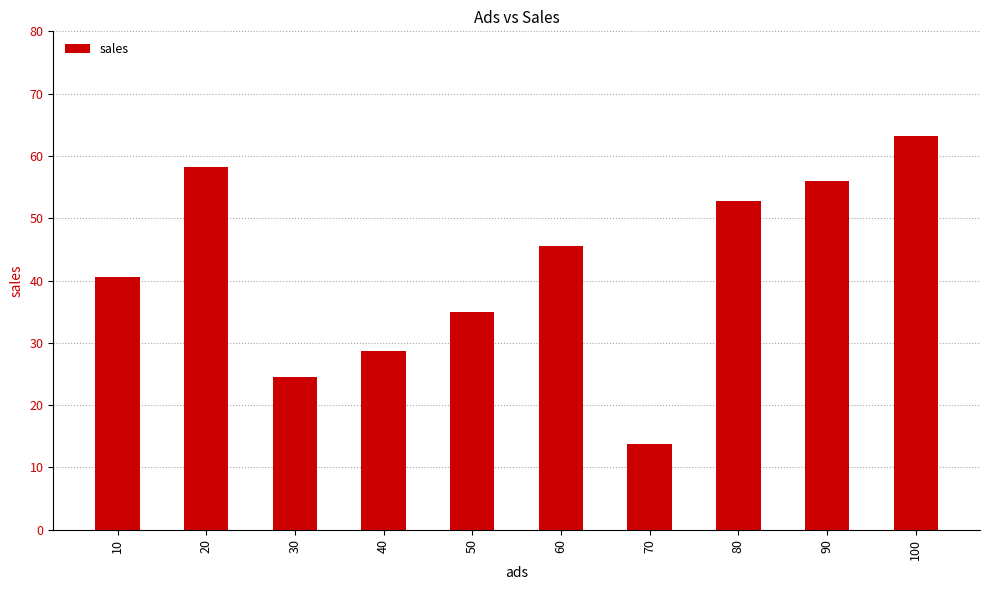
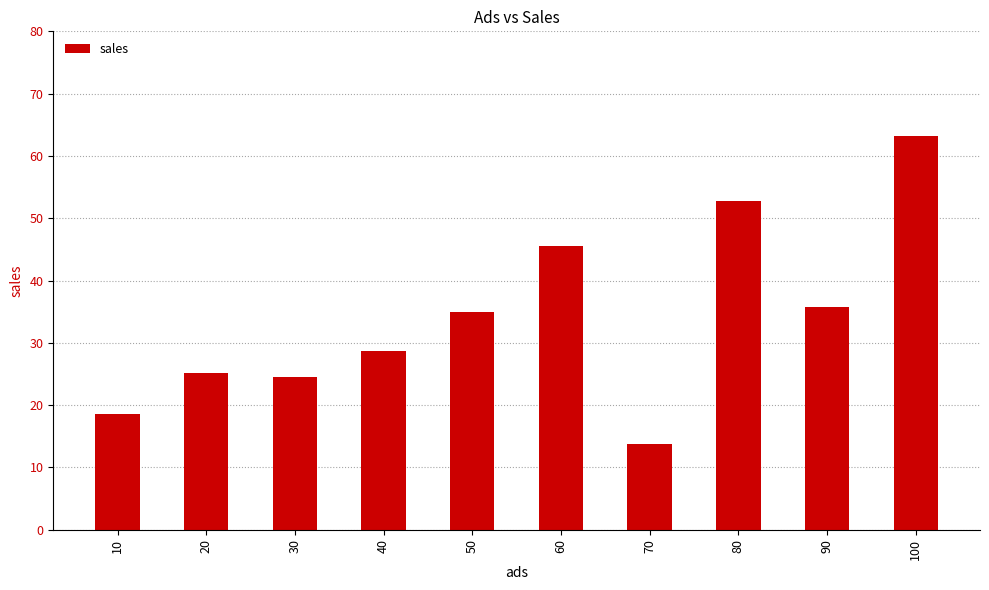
  {
-   "10": 40,
-   "20": 58,
+   "10": 19,
+   "20": 25,
    "30": 25,
    "40": 29,
    "50": 35,
    "60": 46,
    "70": 14,
    "80": 53,
-   "90": 56,
+   "90": 36,
    "100": 63
  }
